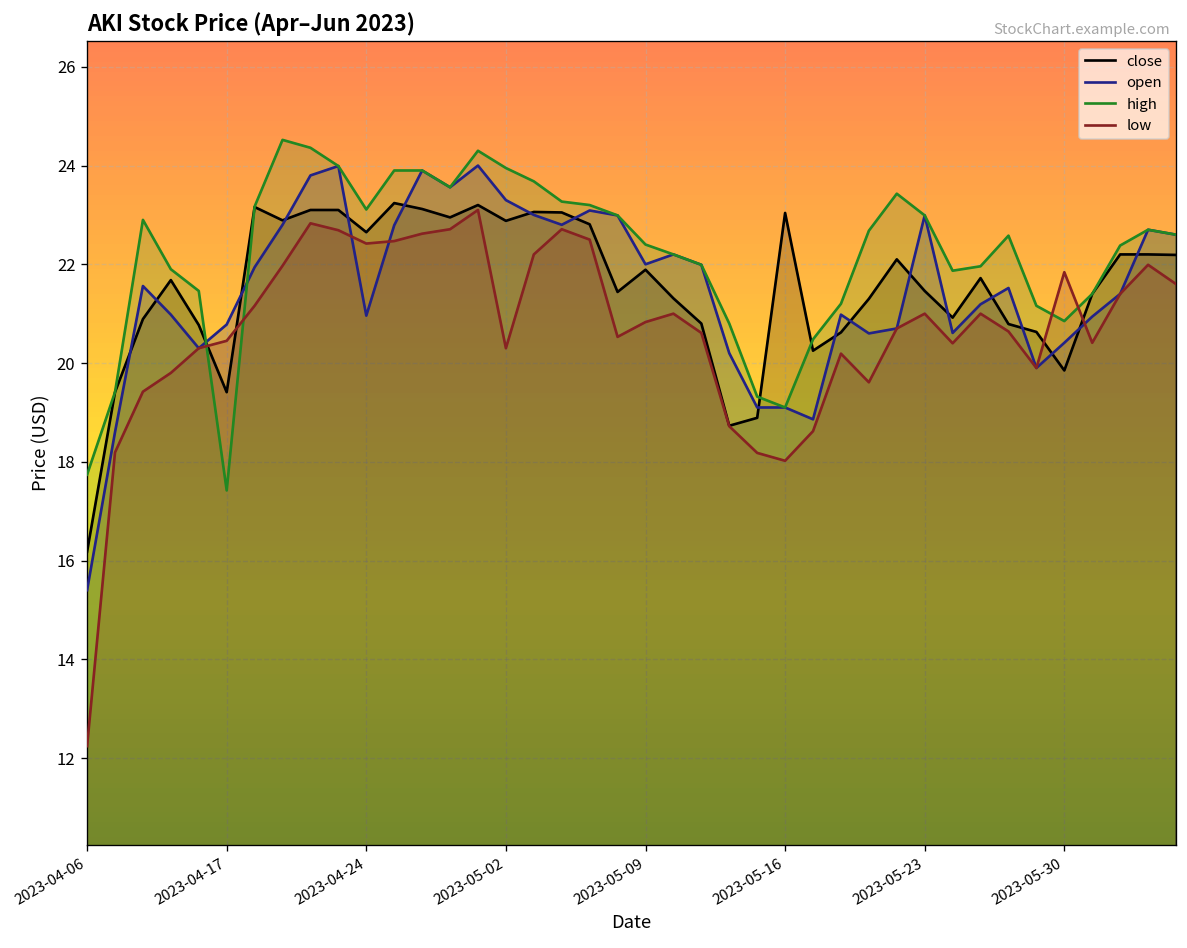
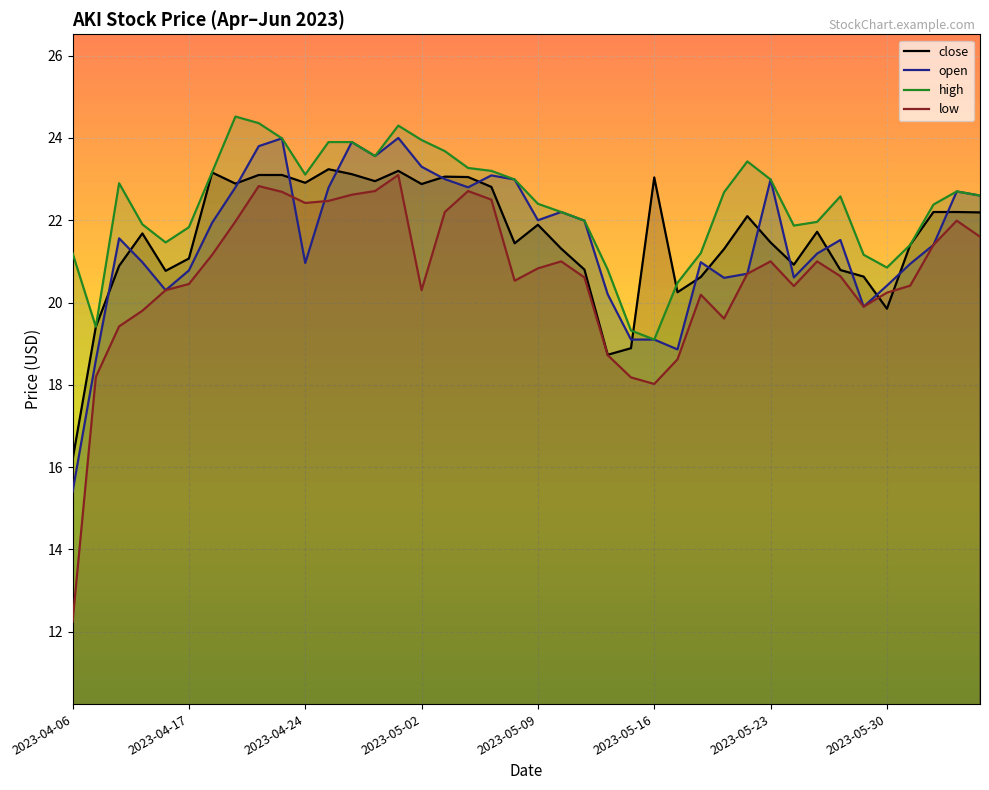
  {
    "close": {
      "2023-04-06": 16.2,
-     "2023-04-17": 19.4,
-     "2023-04-24": 22.7,
+     "2023-04-17": 21.1,
+     "2023-04-24": 22.9,
      "2023-05-02": 22.9,
      "2023-05-09": 21.9,
      "2023-05-16": 23.0,
      "2023-05-23": 21.5,
      "2023-05-30": 19.9
    },
    "open": {
      "2023-04-06": 15.4,
      "2023-04-17": 20.8,
      "2023-04-24": 21.0,
      "2023-05-02": 23.3,
      "2023-05-09": 22.0,
      "2023-05-30": 20.4
    },
    "high": {
-     "2023-04-06": 17.7,
-     "2023-04-17": 17.4,
+     "2023-04-06": 21.2,
+     "2023-04-17": 21.8,
      "2023-04-24": 23.1,
      "2023-05-02": 24.0,
      "2023-05-09": 22.4,
      "2023-05-30": 20.9
    },
    "low": {
      "2023-04-06": 12.2,
      "2023-04-17": 20.5,
      "2023-04-24": 22.4,
      "2023-05-02": 20.3,
      "2023-05-09": 20.8,
      "2023-05-16": 18.0,
      "2023-05-23": 21.0,
-     "2023-05-30": 21.8
+     "2023-05-30": 20.2
    }
  }
